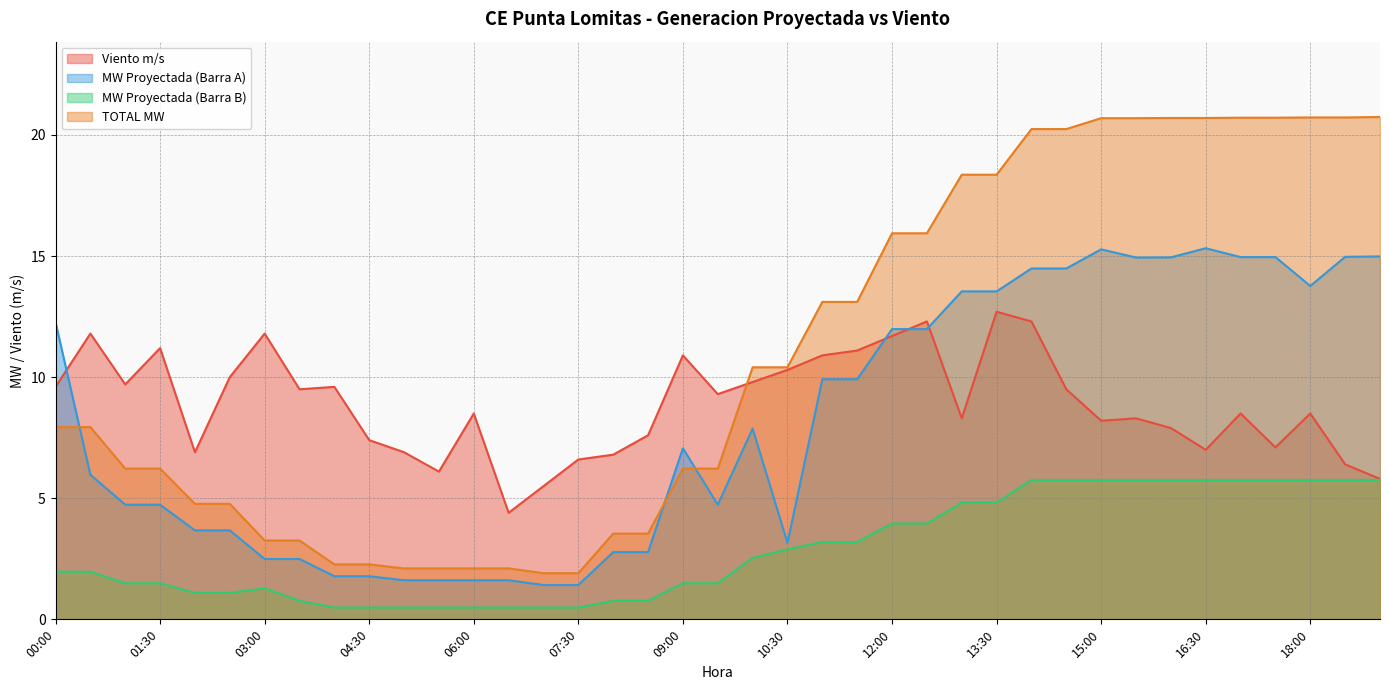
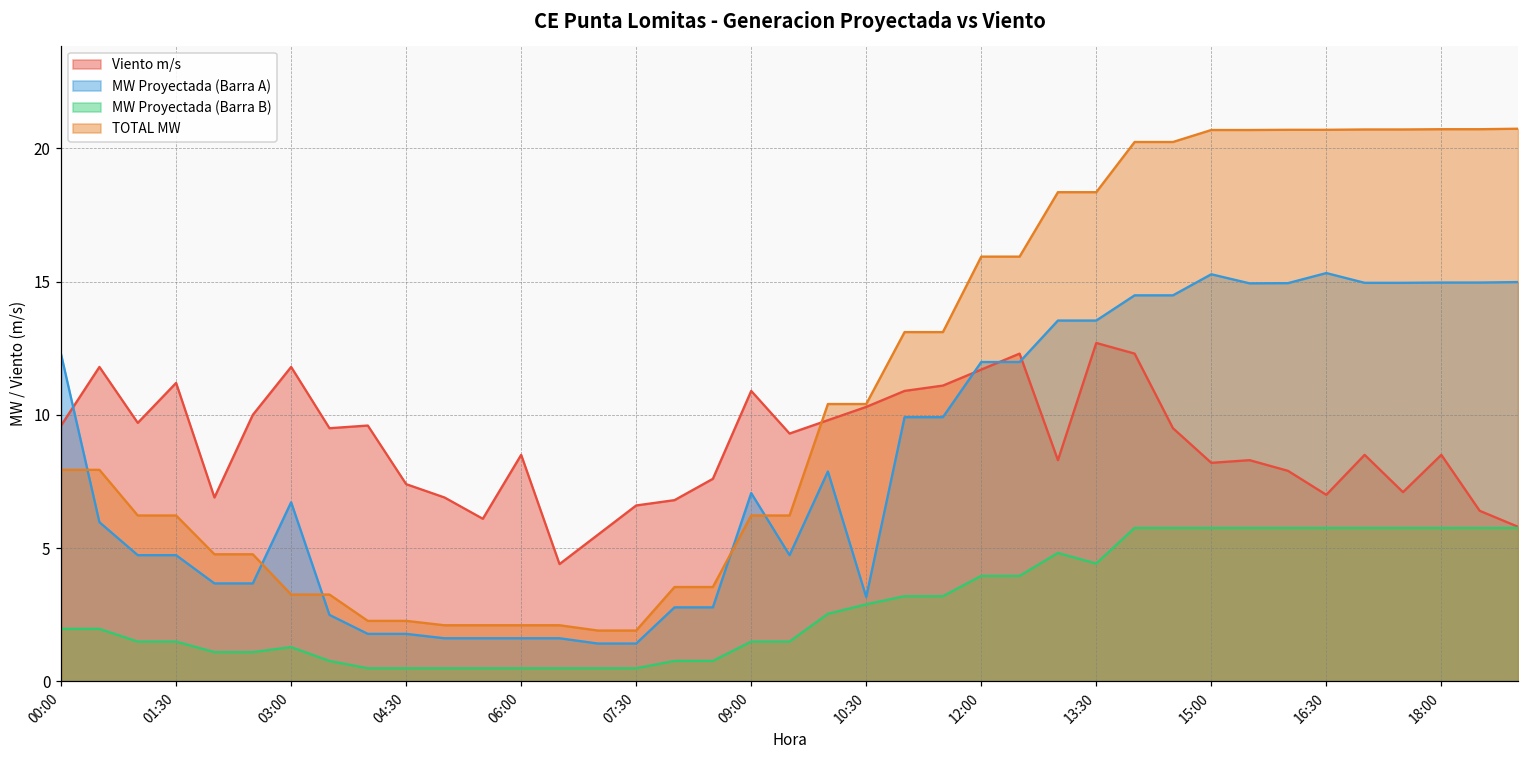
  {
    "MW Proyectada (Barra A)": {
      "00:00": 12.3,
      "01:30": 4.7,
-     "03:00": 2.5,
+     "03:00": 6.7,
      "04:30": 1.8,
      "06:00": 1.6,
      "07:30": 1.4,
      "09:00": 7.1,
      "10:30": 3.2,
      "12:00": 12.0,
      "13:30": 13.5,
      "15:00": 15.3,
      "16:30": 15.3,
-     "18:00": 13.8
+     "18:00": 15.0
    },
    "MW Proyectada (Barra B)": {
      "00:00": 2.0,
      "01:30": 1.5,
      "03:00": 1.3,
      "04:30": 0.5,
      "06:00": 0.5,
      "07:30": 0.5,
      "09:00": 1.5,
      "10:30": 2.9,
      "12:00": 4.0,
-     "13:30": 4.8,
+     "13:30": 4.4,
      "15:00": 5.8,
      "16:30": 5.8,
      "18:00": 5.8
    }
  }
